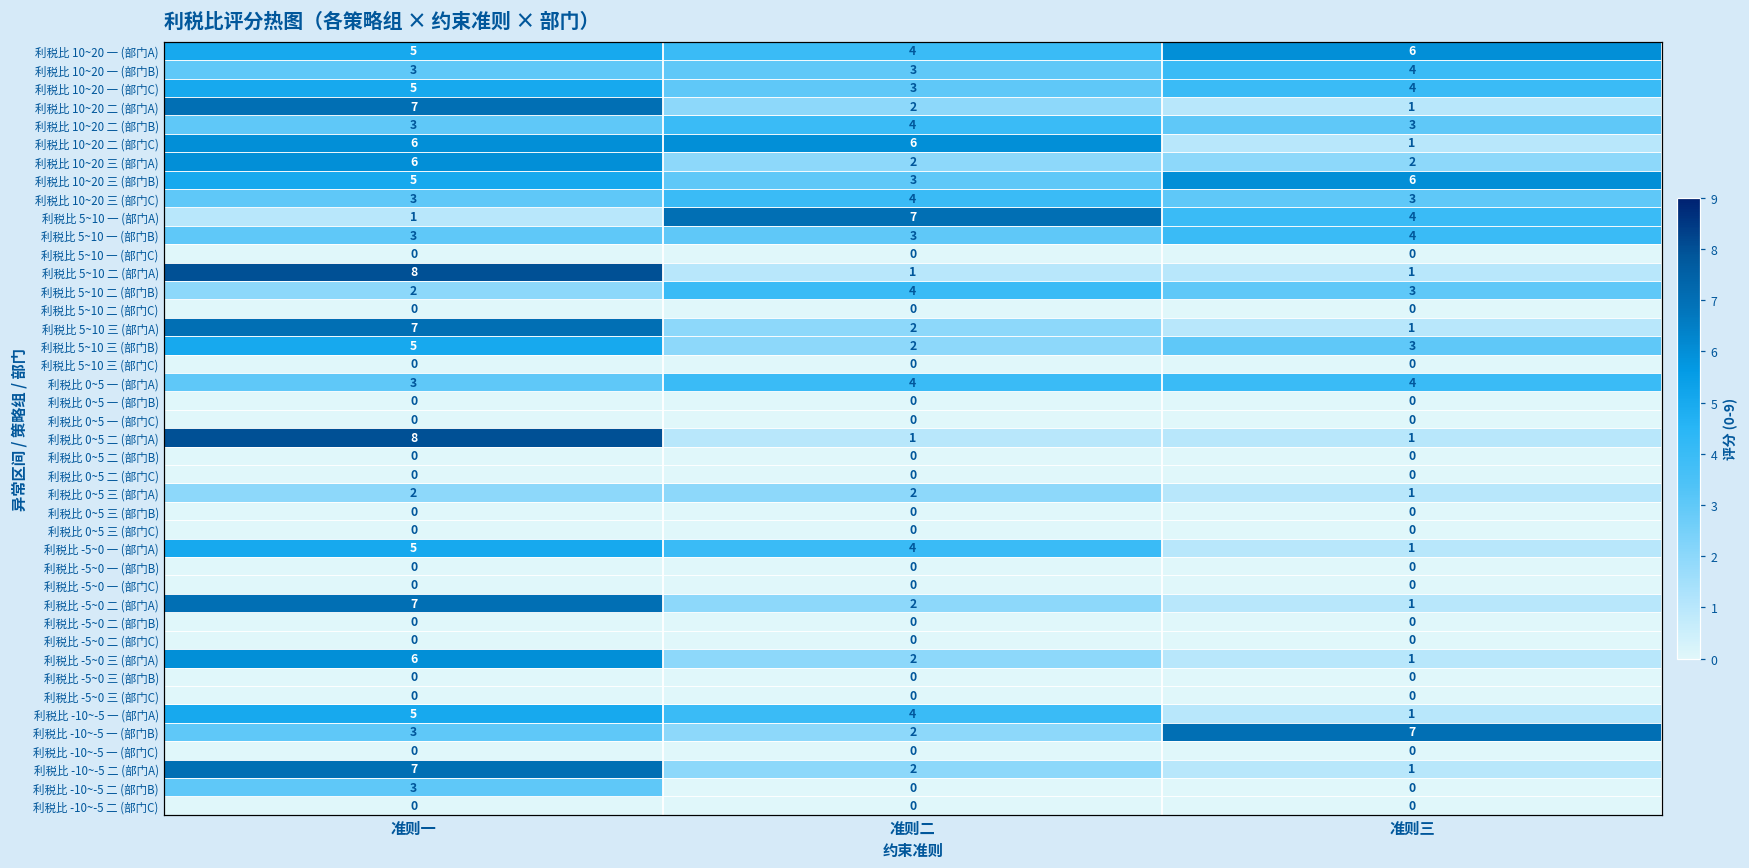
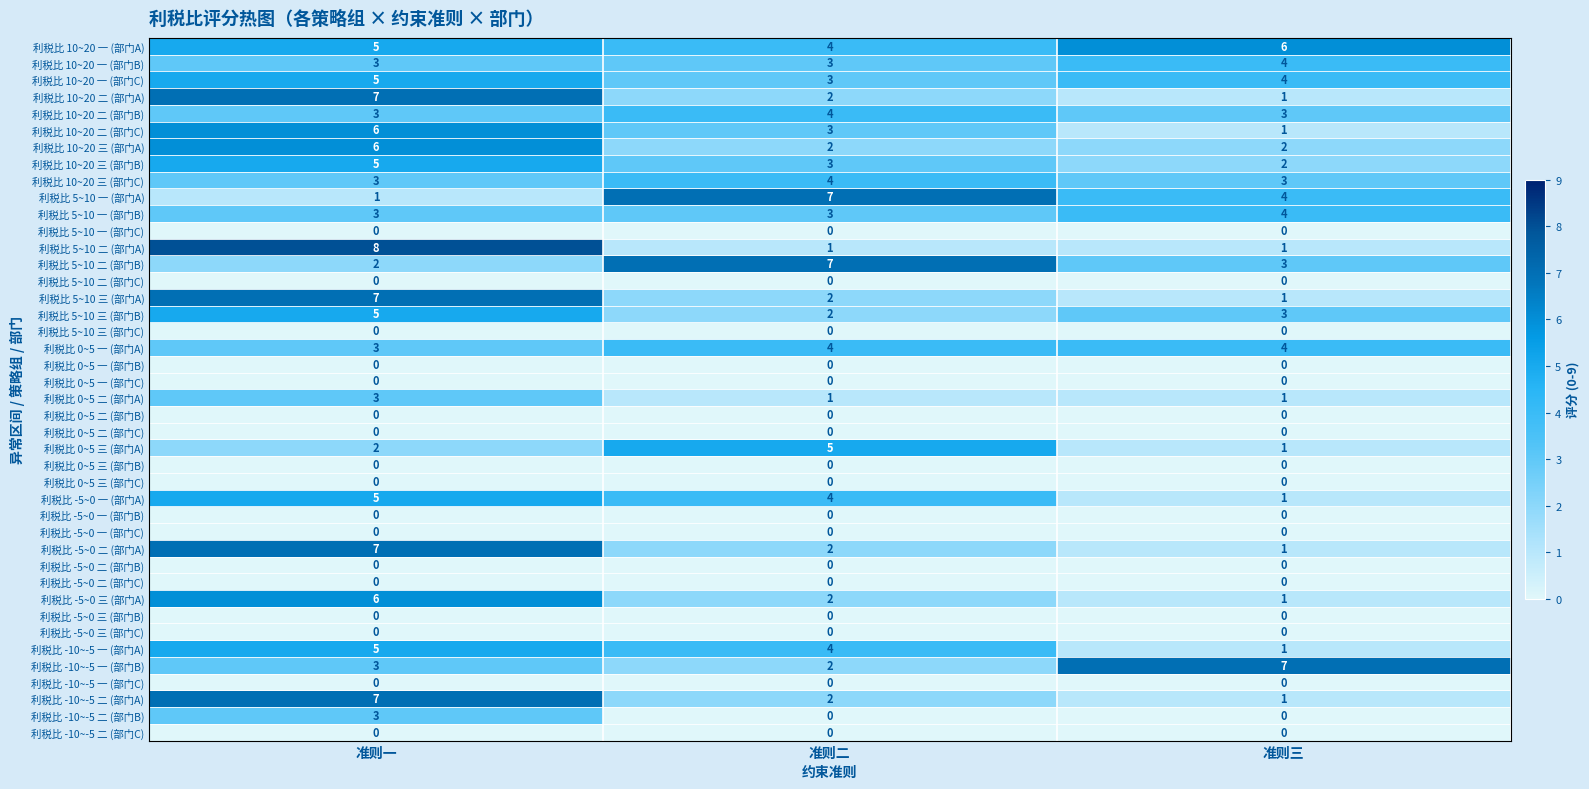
  {
    "利税比 10~20 一 (部门A)": {
      "准则一": 5,
      "准则二": 4,
      "准则三": 6
    },
    "利税比 10~20 一 (部门B)": {
      "准则一": 3,
      "准则二": 3,
      "准则三": 4
    },
    "利税比 10~20 一 (部门C)": {
      "准则一": 5,
      "准则二": 3,
      "准则三": 4
    },
    "利税比 10~20 二 (部门A)": {
      "准则一": 7,
      "准则二": 2,
      "准则三": 1
    },
    "利税比 10~20 二 (部门B)": {
      "准则一": 3,
      "准则二": 4,
      "准则三": 3
    },
    "利税比 10~20 二 (部门C)": {
      "准则一": 6,
-     "准则二": 6,
+     "准则二": 3,
      "准则三": 1
    },
    "利税比 10~20 三 (部门A)": {
      "准则一": 6,
      "准则二": 2,
      "准则三": 2
    },
    "利税比 10~20 三 (部门B)": {
      "准则一": 5,
      "准则二": 3,
-     "准则三": 6
+     "准则三": 2
    },
    "利税比 10~20 三 (部门C)": {
      "准则一": 3,
      "准则二": 4,
      "准则三": 3
    },
    "利税比 5~10 一 (部门A)": {
      "准则一": 1,
      "准则二": 7,
      "准则三": 4
    },
    "利税比 5~10 一 (部门B)": {
      "准则一": 3,
      "准则二": 3,
      "准则三": 4
    },
    "利税比 5~10 一 (部门C)": {
      "准则一": 0,
      "准则二": 0,
      "准则三": 0
    },
    "利税比 5~10 二 (部门A)": {
      "准则一": 8,
      "准则二": 1,
      "准则三": 1
    },
    "利税比 5~10 二 (部门B)": {
      "准则一": 2,
-     "准则二": 4,
+     "准则二": 7,
      "准则三": 3
    },
    "利税比 5~10 二 (部门C)": {
      "准则一": 0,
      "准则二": 0,
      "准则三": 0
    },
    "利税比 5~10 三 (部门A)": {
      "准则一": 7,
      "准则二": 2,
      "准则三": 1
    },
    "利税比 5~10 三 (部门B)": {
      "准则一": 5,
      "准则二": 2,
      "准则三": 3
    },
    "利税比 5~10 三 (部门C)": {
      "准则一": 0,
      "准则二": 0,
      "准则三": 0
    },
    "利税比 0~5 一 (部门A)": {
      "准则一": 3,
      "准则二": 4,
      "准则三": 4
    },
    "利税比 0~5 一 (部门B)": {
      "准则一": 0,
      "准则二": 0,
      "准则三": 0
    },
    "利税比 0~5 一 (部门C)": {
      "准则一": 0,
      "准则二": 0,
      "准则三": 0
    },
    "利税比 0~5 二 (部门A)": {
-     "准则一": 8,
+     "准则一": 3,
      "准则二": 1,
      "准则三": 1
    },
    "利税比 0~5 二 (部门B)": {
      "准则一": 0,
      "准则二": 0,
      "准则三": 0
    },
    "利税比 0~5 二 (部门C)": {
      "准则一": 0,
      "准则二": 0,
      "准则三": 0
    },
    "利税比 0~5 三 (部门A)": {
      "准则一": 2,
-     "准则二": 2,
+     "准则二": 5,
      "准则三": 1
    },
    "利税比 0~5 三 (部门B)": {
      "准则一": 0,
      "准则二": 0,
      "准则三": 0
    },
    "利税比 0~5 三 (部门C)": {
      "准则一": 0,
      "准则二": 0,
      "准则三": 0
    },
    "利税比 -5~0 一 (部门A)": {
      "准则一": 5,
      "准则二": 4,
      "准则三": 1
    },
    "利税比 -5~0 一 (部门B)": {
      "准则一": 0,
      "准则二": 0,
      "准则三": 0
    },
    "利税比 -5~0 一 (部门C)": {
      "准则一": 0,
      "准则二": 0,
      "准则三": 0
    },
    "利税比 -5~0 二 (部门A)": {
      "准则一": 7,
      "准则二": 2,
      "准则三": 1
    },
    "利税比 -5~0 二 (部门B)": {
      "准则一": 0,
      "准则二": 0,
      "准则三": 0
    },
    "利税比 -5~0 二 (部门C)": {
      "准则一": 0,
      "准则二": 0,
      "准则三": 0
    },
    "利税比 -5~0 三 (部门A)": {
      "准则一": 6,
      "准则二": 2,
      "准则三": 1
    },
    "利税比 -5~0 三 (部门B)": {
      "准则一": 0,
      "准则二": 0,
      "准则三": 0
    },
    "利税比 -5~0 三 (部门C)": {
      "准则一": 0,
      "准则二": 0,
      "准则三": 0
    },
    "利税比 -10~-5 一 (部门A)": {
      "准则一": 5,
      "准则二": 4,
      "准则三": 1
    },
    "利税比 -10~-5 一 (部门B)": {
      "准则一": 3,
      "准则二": 2,
      "准则三": 7
    },
    "利税比 -10~-5 一 (部门C)": {
      "准则一": 0,
      "准则二": 0,
      "准则三": 0
    },
    "利税比 -10~-5 二 (部门A)": {
      "准则一": 7,
      "准则二": 2,
      "准则三": 1
    },
    "利税比 -10~-5 二 (部门B)": {
      "准则一": 3,
      "准则二": 0,
      "准则三": 0
    },
    "利税比 -10~-5 二 (部门C)": {
      "准则一": 0,
      "准则二": 0,
      "准则三": 0
    }
  }
